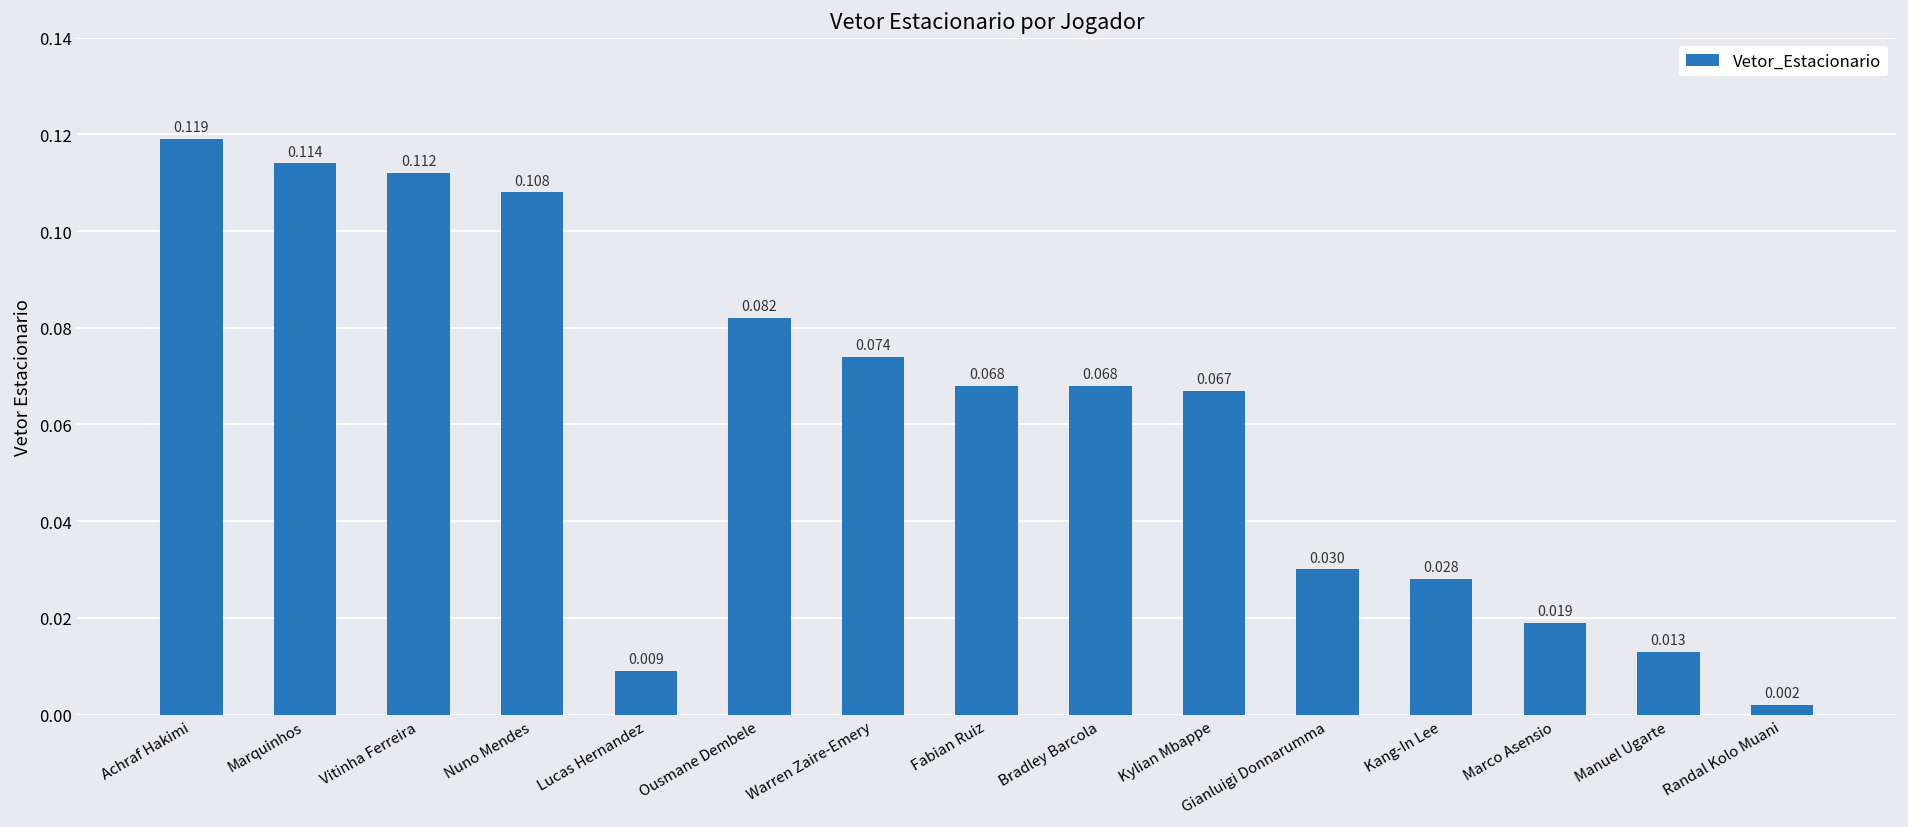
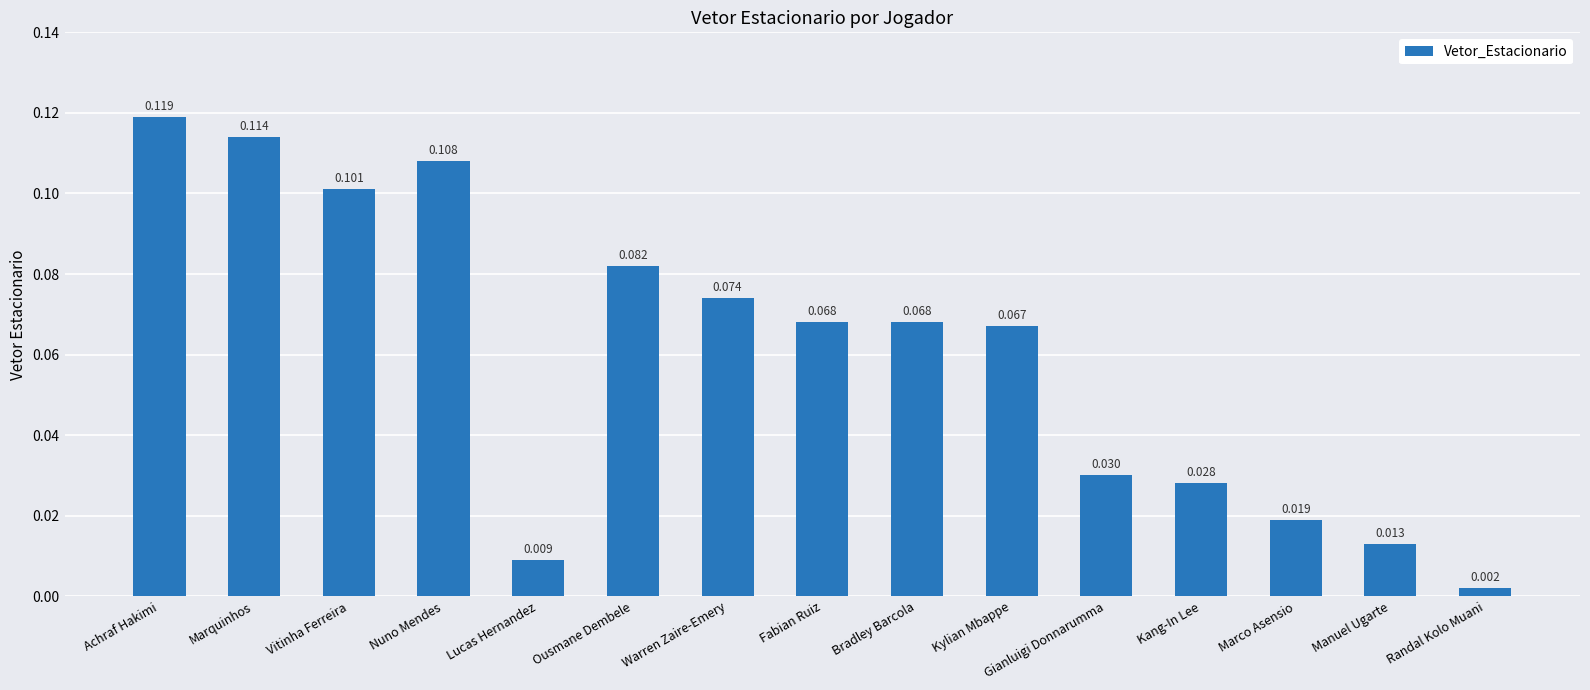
  {
    "Achraf Hakimi": 0.119,
    "Marquinhos": 0.114,
-   "Vitinha Ferreira": 0.112,
+   "Vitinha Ferreira": 0.101,
    "Nuno Mendes": 0.108,
    "Lucas Hernandez": 0.009,
    "Ousmane Dembele": 0.082,
    "Warren Zaire-Emery": 0.074,
    "Fabian Ruiz": 0.068,
    "Bradley Barcola": 0.068,
    "Kylian Mbappe": 0.067,
    "Gianluigi Donnarumma": 0.030,
    "Kang-In Lee": 0.028,
    "Marco Asensio": 0.019,
    "Manuel Ugarte": 0.013,
    "Randal Kolo Muani": 0.002
  }
